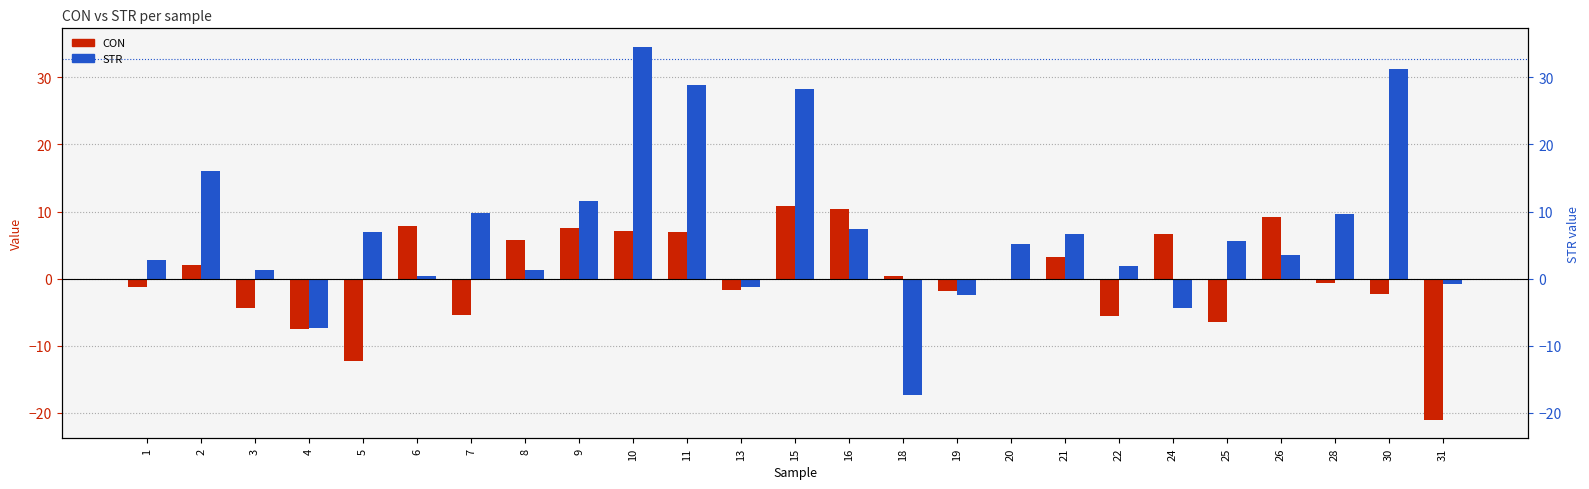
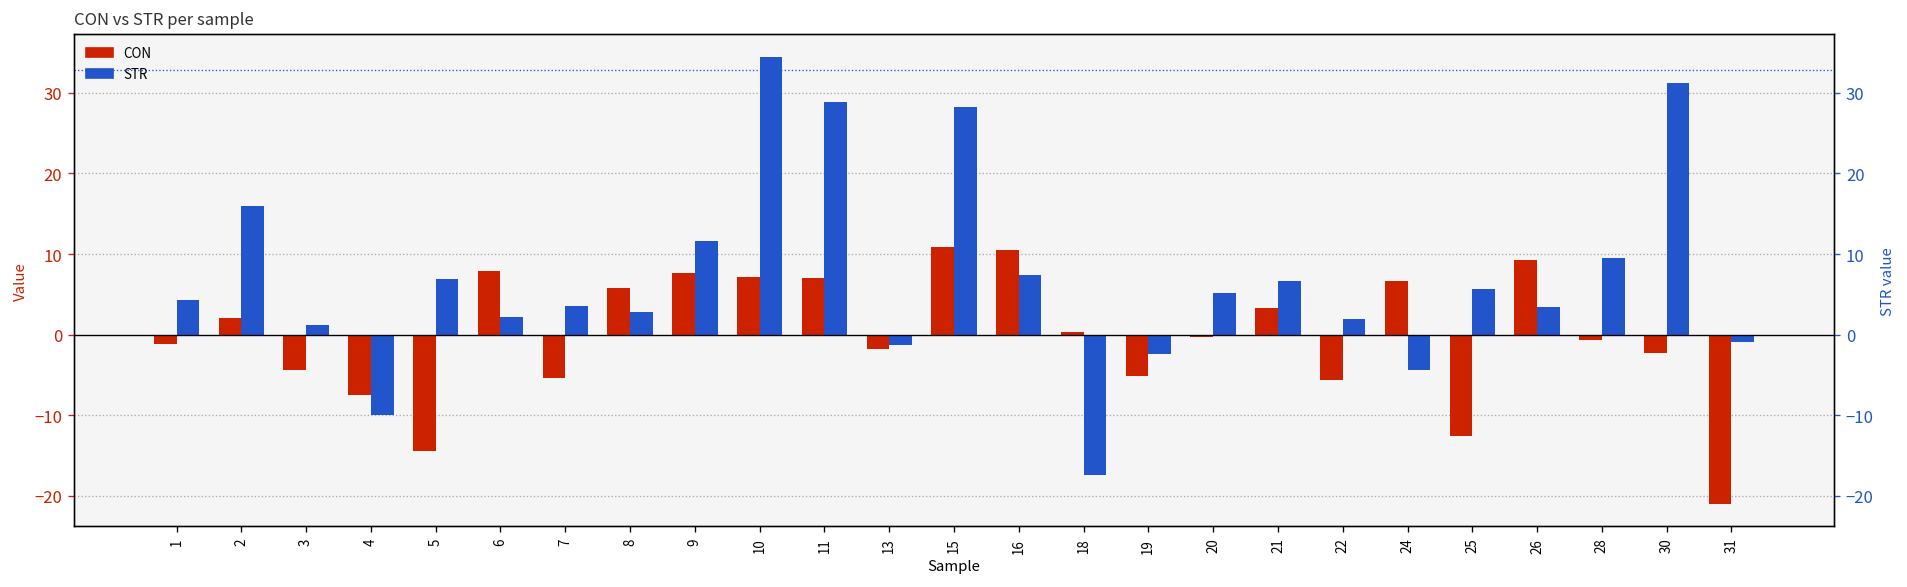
  {
    "CON": {
      "1": -1,
      "2": 2,
      "3": -4,
      "4": -8,
-     "5": -12,
+     "5": -14,
      "6": 8,
      "7": -5,
      "8": 6,
      "9": 8,
      "10": 7,
      "11": 7,
      "13": -2,
      "15": 11,
      "16": 10,
-     "19": -2,
+     "19": -5,
      "21": 3,
      "22": -6,
      "24": 7,
-     "25": -6,
+     "25": -13,
      "26": 9,
      "28": -1,
      "30": -2,
      "31": -21
    },
    "STR": {
-     "1": 3,
+     "1": 4,
      "2": 16,
      "3": 1,
-     "4": -7,
+     "4": -10,
      "5": 7,
-     "6": 0,
-     "7": 10,
-     "8": 1,
+     "6": 2,
+     "7": 4,
+     "8": 3,
      "9": 12,
      "10": 35,
      "11": 29,
      "13": -1,
      "15": 28,
      "16": 7,
      "18": -17,
      "19": -2,
      "20": 5,
      "21": 7,
      "22": 2,
      "24": -4,
      "25": 6,
      "26": 3,
      "28": 10,
      "30": 31,
      "31": -1
    }
  }
